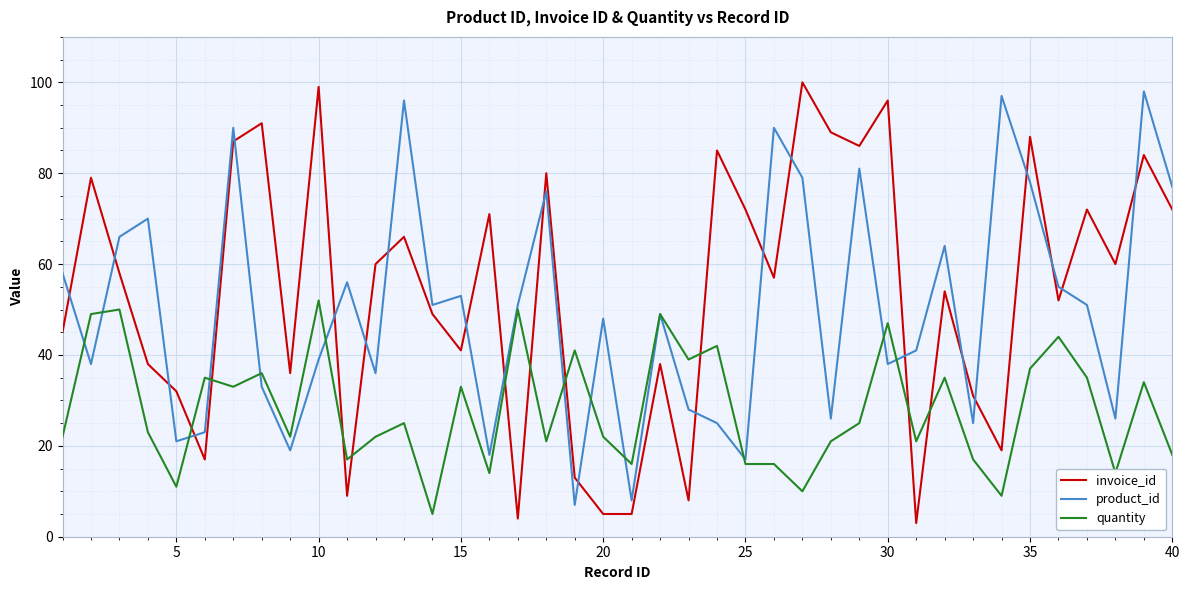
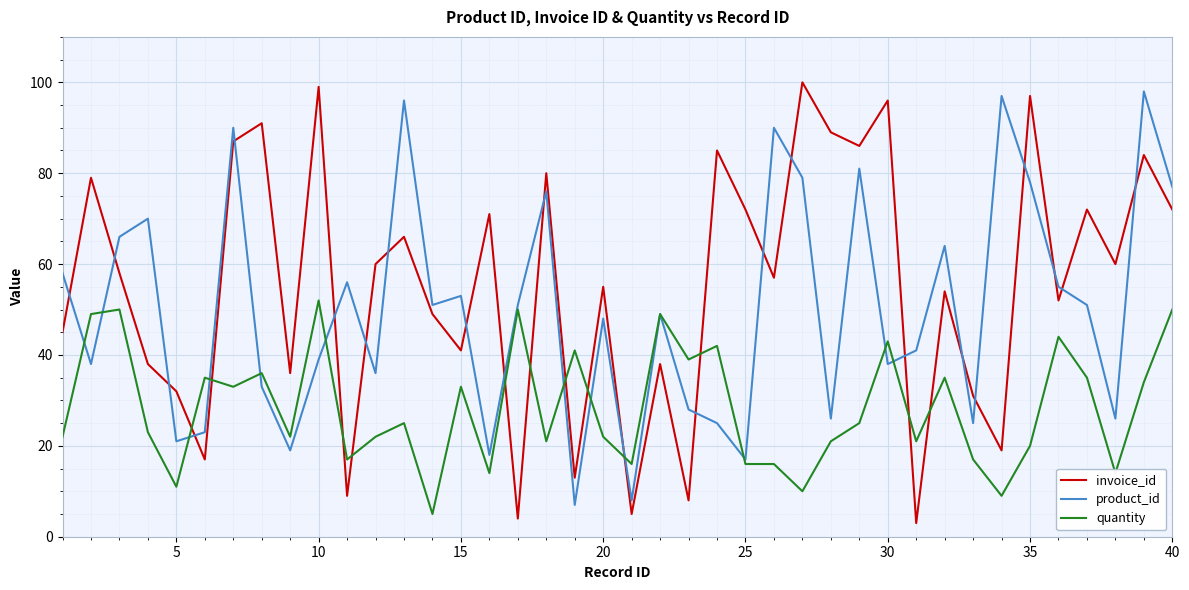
  {
    "invoice_id": {
      "5": 32,
      "10": 99,
      "15": 41,
-     "20": 5,
+     "20": 55,
      "25": 72,
      "30": 96,
-     "35": 88,
+     "35": 97,
      "40": 72
    },
    "product_id": {
      "5": 21,
      "10": 39,
      "15": 53,
      "20": 48,
      "25": 17,
      "30": 38,
      "35": 78,
      "40": 77
    },
    "quantity": {
      "5": 11,
      "10": 52,
      "15": 33,
      "20": 22,
      "25": 16,
-     "30": 47,
-     "35": 37,
-     "40": 18
+     "30": 43,
+     "35": 20,
+     "40": 50
    }
  }
